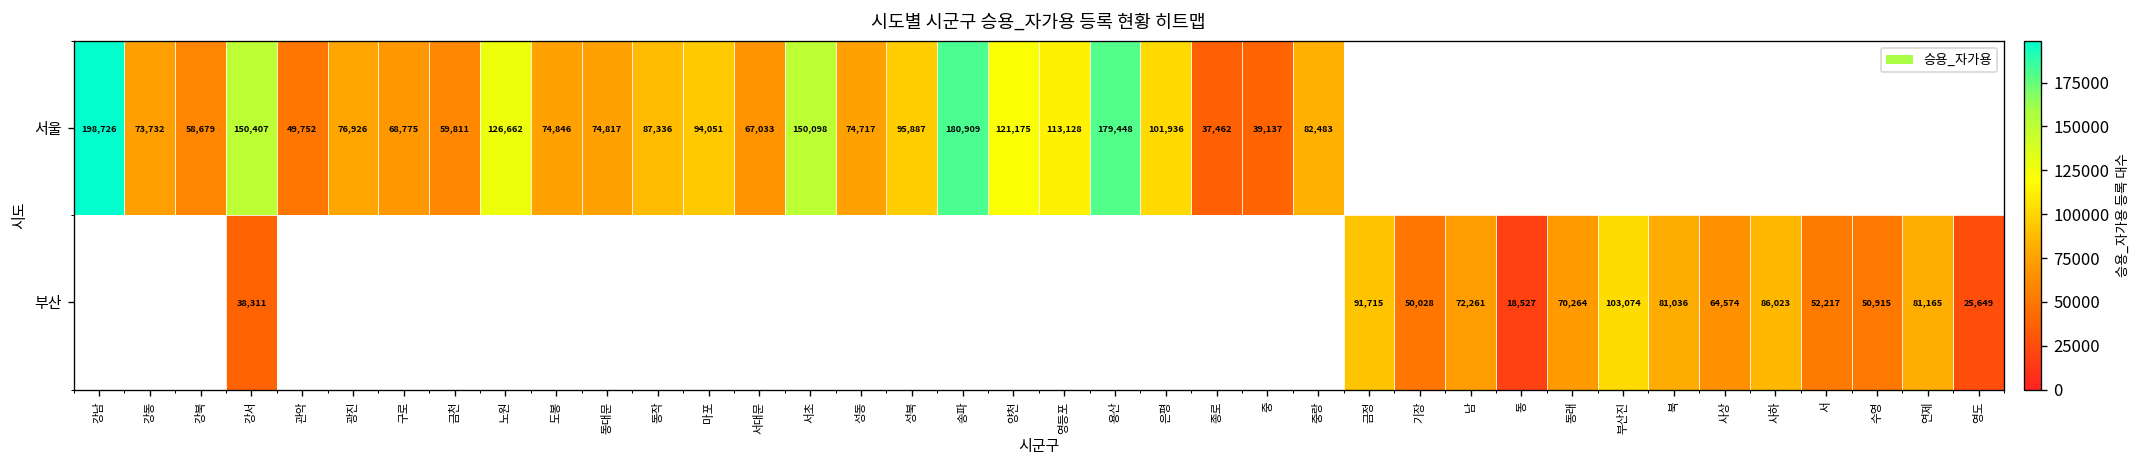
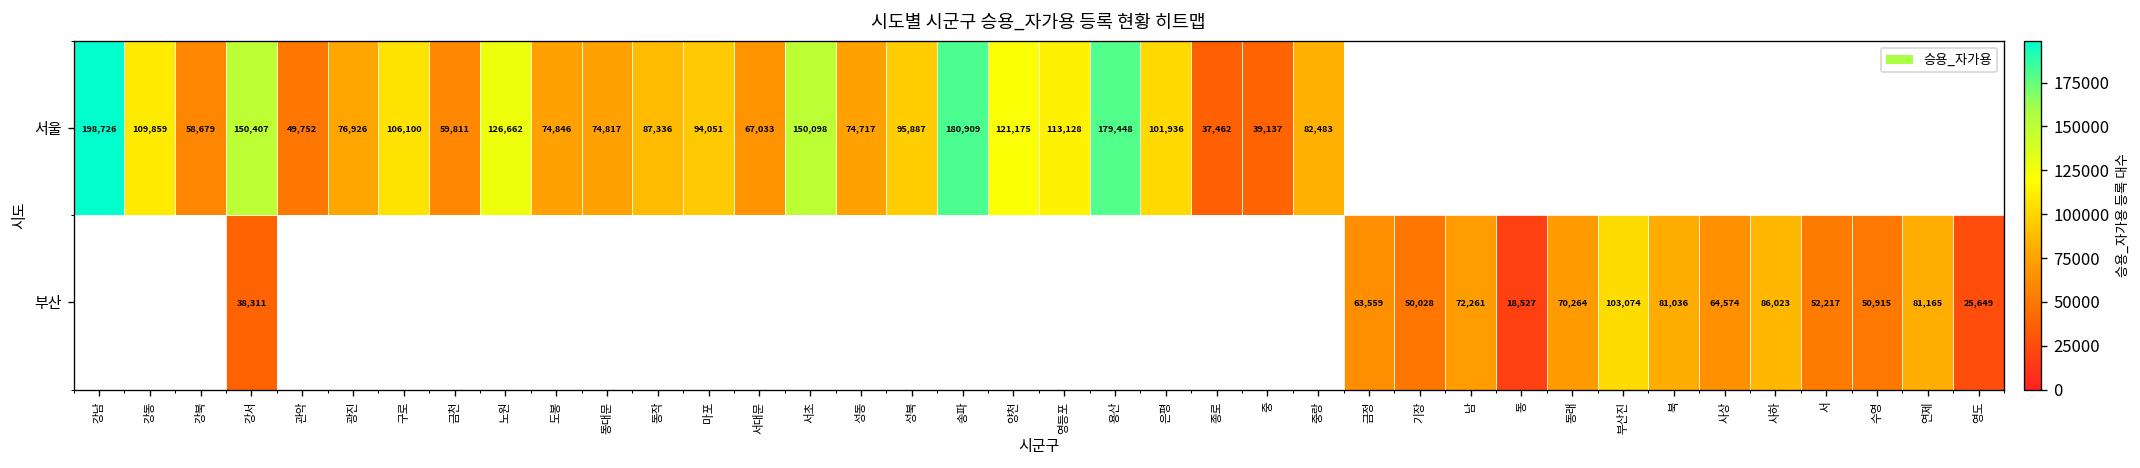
  {
    "서울": {
      "강남": "198,726",
-     "강동": "73,732",
+     "강동": "109,859",
      "강북": "58,679",
      "강서": "150,407",
      "관악": "49,752",
      "광진": "76,926",
-     "구로": "68,775",
+     "구로": "106,100",
      "금천": "59,811",
      "노원": "126,662",
      "도봉": "74,846",
      "동대문": "74,817",
      "동작": "87,336",
      "마포": "94,051",
      "서대문": "67,033",
      "서초": "150,098",
      "성동": "74,717",
      "성북": "95,887",
      "송파": "180,909",
      "양천": "121,175",
      "영등포": "113,128",
      "용산": "179,448",
      "은평": "101,936",
      "종로": "37,462",
      "중": "39,137",
      "중랑": "82,483"
    },
    "부산": {
      "강서": "38,311",
-     "금정": "91,715",
+     "금정": "63,559",
      "기장": "50,028",
      "남": "72,261",
      "동": "18,527",
      "동래": "70,264",
      "부산진": "103,074",
      "북": "81,036",
      "사상": "64,574",
      "사하": "86,023",
      "서": "52,217",
      "수영": "50,915",
      "연제": "81,165",
      "영도": "25,649"
    }
  }
